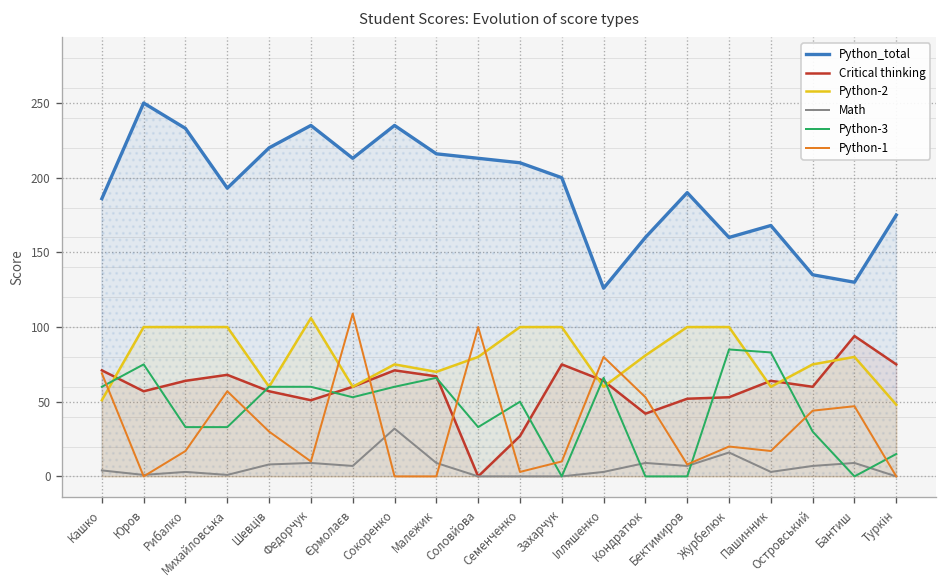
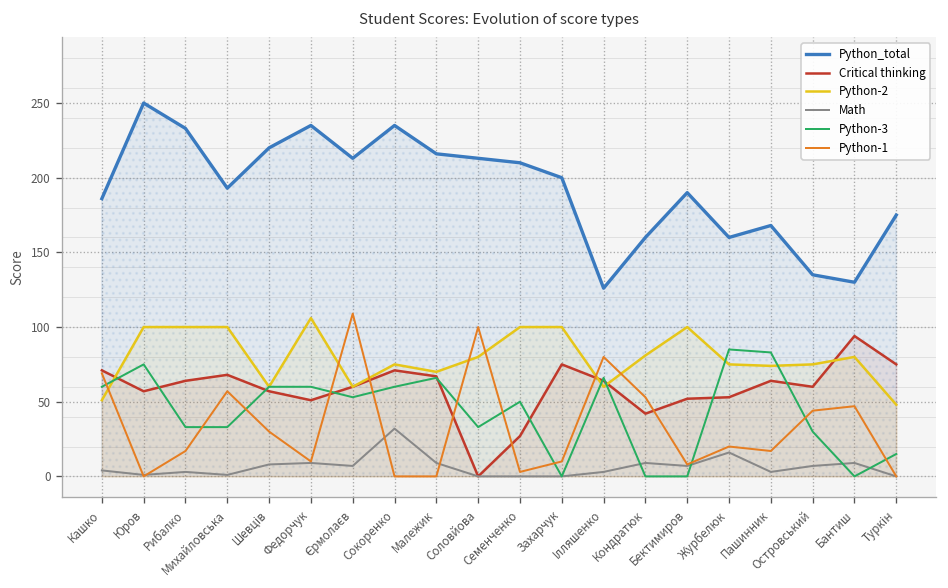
  {
    "Critical thinking": {
      "Юров": 57,
      "Рибалко": 64,
      "Михайловська": 68,
      "Шевців": 57,
      "Федорчук": 51,
      "Сокоренко": 71,
      "Семенченко": 27,
      "Захарчук": 75,
      "Кондратюк": 42,
      "Бектимиров": 52,
      "Журбелюк": 53,
      "Пашинник": 64,
      "Островський": 60,
      "Бантиш": 94,
      "Туркін": 75
    },
    "Python-2": {
      "Кашко": 51,
      "Юров": 100,
      "Рибалко": 100,
      "Михайловська": 100,
      "Федорчук": 106,
      "Сокоренко": 75,
      "Малежик": 70,
      "Соловйова": 80,
      "Семенченко": 100,
      "Захарчук": 100,
      "Ілляшенко": 60,
      "Кондратюк": 81,
      "Бектимиров": 100,
-     "Журбелюк": 100,
-     "Пашинник": 60,
+     "Журбелюк": 75,
+     "Пашинник": 74,
      "Островський": 75,
      "Бантиш": 80,
      "Туркін": 48
    },
    "Math": {
      "Кашко": 4,
      "Рибалко": 3,
      "Михайловська": 1,
      "Шевців": 8,
      "Єрмолаєв": 7,
      "Сокоренко": 32,
      "Малежик": 9,
      "Семенченко": 0,
      "Ілляшенко": 3,
      "Кондратюк": 9,
      "Журбелюк": 16,
      "Пашинник": 3,
      "Островський": 7,
      "Бантиш": 9
    },
    "Python-3": {
      "Кашко": 60,
      "Юров": 75,
      "Рибалко": 33,
      "Михайловська": 33,
      "Федорчук": 60,
      "Єрмолаєв": 53,
      "Сокоренко": 60,
      "Соловйова": 33,
      "Семенченко": 50,
      "Кондратюк": 0,
      "Бектимиров": 0,
      "Журбелюк": 85,
      "Пашинник": 83,
      "Островський": 30,
      "Бантиш": 0,
      "Туркін": 15
    },
    "Python-1": {
      "Рибалко": 17,
      "Михайловська": 57,
      "Шевців": 30,
      "Єрмолаєв": 109,
      "Сокоренко": 0,
      "Малежик": 0,
      "Соловйова": 100,
      "Семенченко": 3,
      "Захарчук": 10,
      "Ілляшенко": 80,
      "Кондратюк": 53,
      "Журбелюк": 20,
      "Пашинник": 17,
      "Островський": 44,
      "Бантиш": 47
    }
  }
